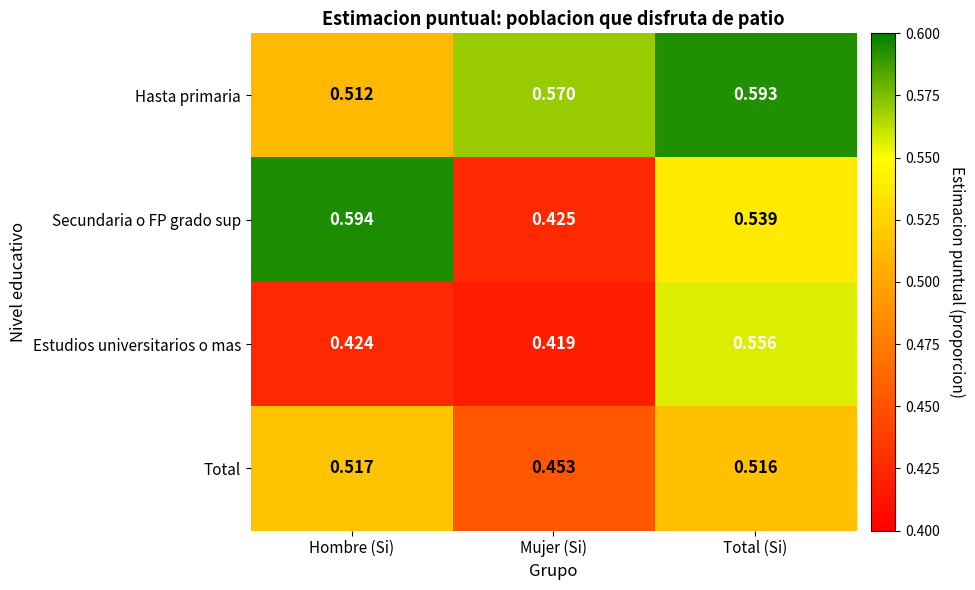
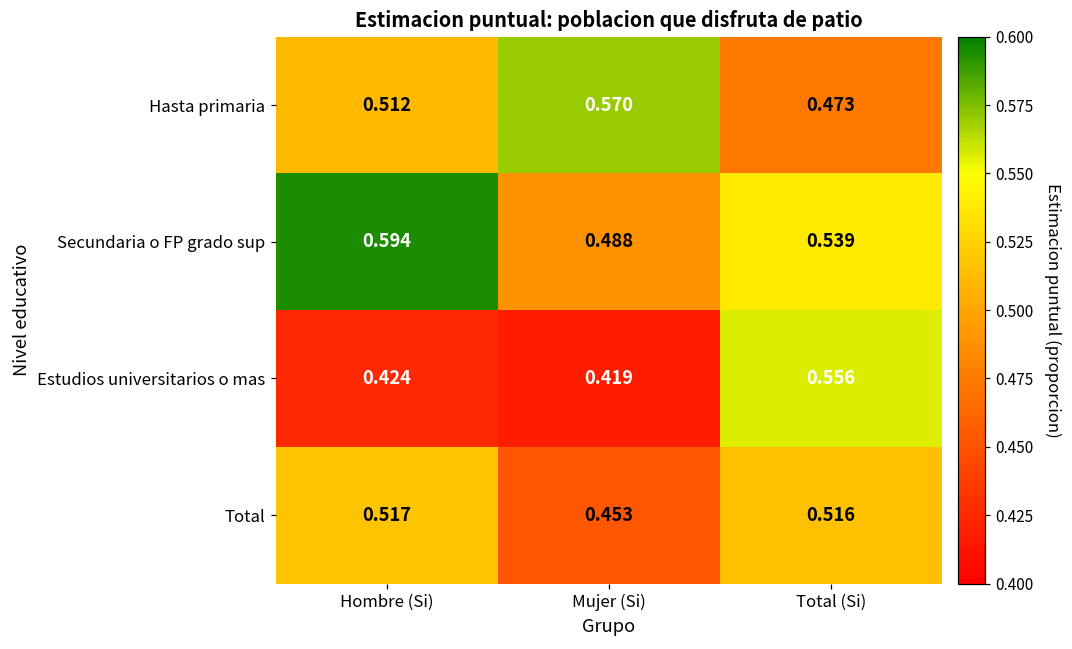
  {
    "Hasta primaria": {
      "Hombre (Si)": 0.512,
      "Mujer (Si)": 0.570,
-     "Total (Si)": 0.593
+     "Total (Si)": 0.473
    },
    "Secundaria o FP grado sup": {
      "Hombre (Si)": 0.594,
-     "Mujer (Si)": 0.425,
+     "Mujer (Si)": 0.488,
      "Total (Si)": 0.539
    },
    "Estudios universitarios o mas": {
      "Hombre (Si)": 0.424,
      "Mujer (Si)": 0.419,
      "Total (Si)": 0.556
    },
    "Total": {
      "Hombre (Si)": 0.517,
      "Mujer (Si)": 0.453,
      "Total (Si)": 0.516
    }
  }
